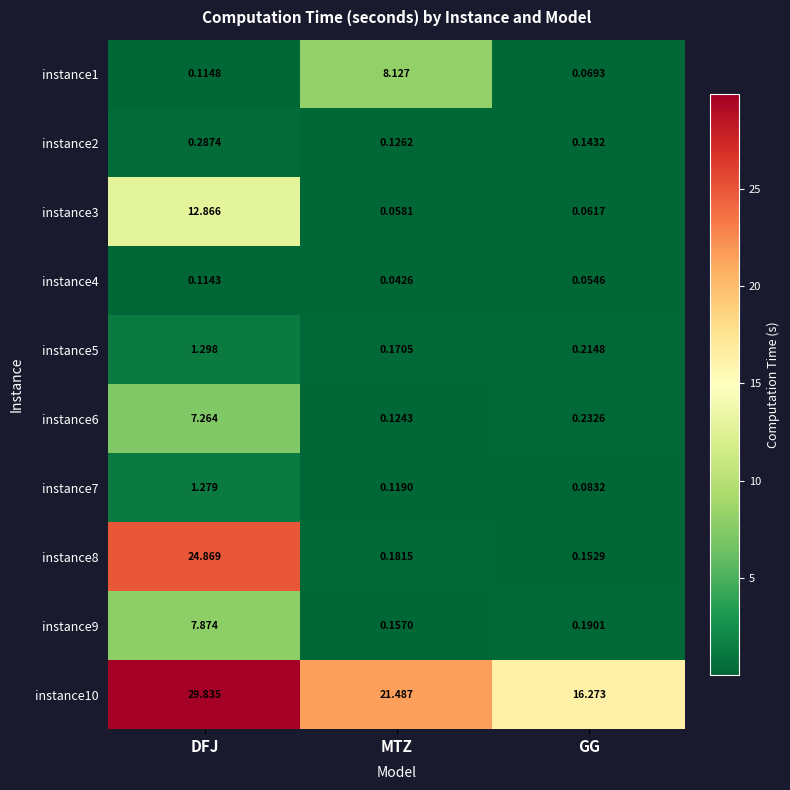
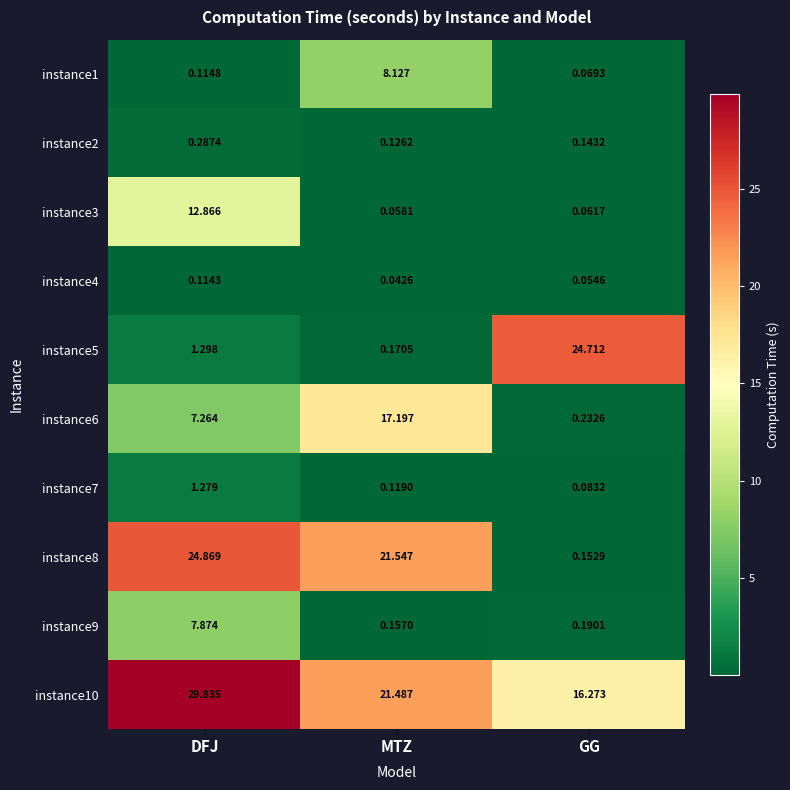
  {
    "instance1": {
      "DFJ": 0.1148,
      "MTZ": 8.127,
      "GG": 0.0693
    },
    "instance2": {
      "DFJ": 0.2874,
      "MTZ": 0.1262,
      "GG": 0.1432
    },
    "instance3": {
      "DFJ": 12.866,
      "MTZ": 0.0581,
      "GG": 0.0617
    },
    "instance4": {
      "DFJ": 0.1143,
      "MTZ": 0.0426,
      "GG": 0.0546
    },
    "instance5": {
      "DFJ": 1.298,
      "MTZ": 0.1705,
-     "GG": 0.2148
+     "GG": 24.712
    },
    "instance6": {
      "DFJ": 7.264,
-     "MTZ": 0.1243,
+     "MTZ": 17.197,
      "GG": 0.2326
    },
    "instance7": {
      "DFJ": 1.279,
      "MTZ": 0.1190,
      "GG": 0.0832
    },
    "instance8": {
      "DFJ": 24.869,
-     "MTZ": 0.1815,
+     "MTZ": 21.547,
      "GG": 0.1529
    },
    "instance9": {
      "DFJ": 7.874,
      "MTZ": 0.1570,
      "GG": 0.1901
    },
    "instance10": {
      "DFJ": 29.835,
      "MTZ": 21.487,
      "GG": 16.273
    }
  }
